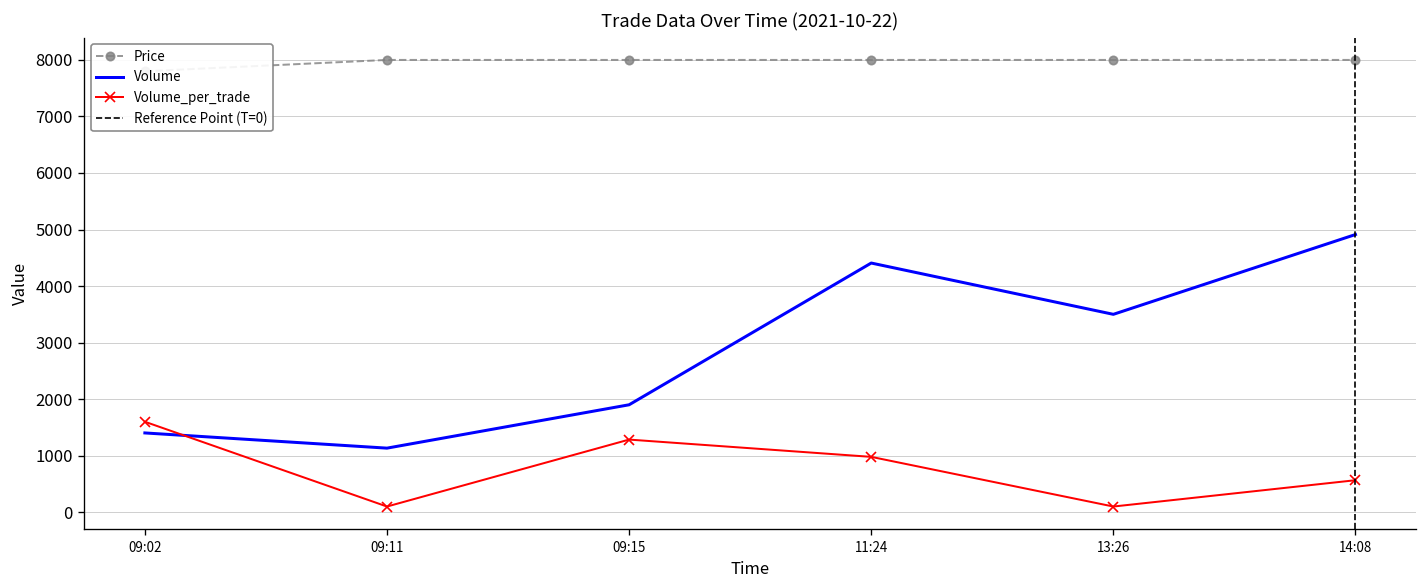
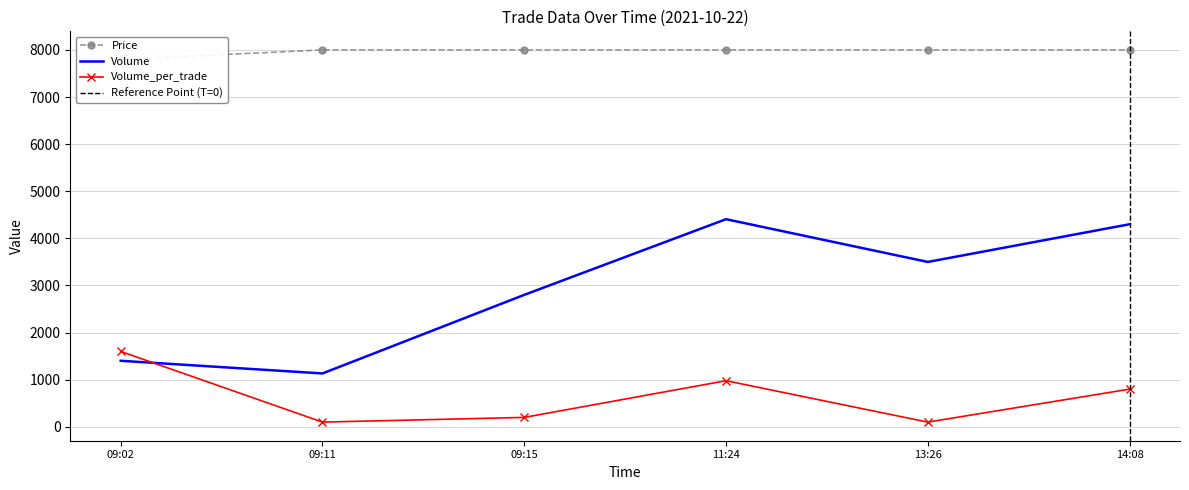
  {
    "Price": {
      "09:11": 8000,
      "09:15": 8000,
      "11:24": 8000,
      "13:26": 8000,
      "14:08": 8000
    },
    "Volume": {
      "09:02": 1400,
      "09:11": 1100,
-     "09:15": 1900,
+     "09:15": 2800,
      "11:24": 4400,
      "13:26": 3500,
-     "14:08": 4900
+     "14:08": 4300
    },
    "Volume_per_trade": {
      "09:02": 1600,
      "09:11": 100,
-     "09:15": 1300,
+     "09:15": 200,
      "11:24": 1000,
      "13:26": 100,
-     "14:08": 600
+     "14:08": 800
    }
  }
